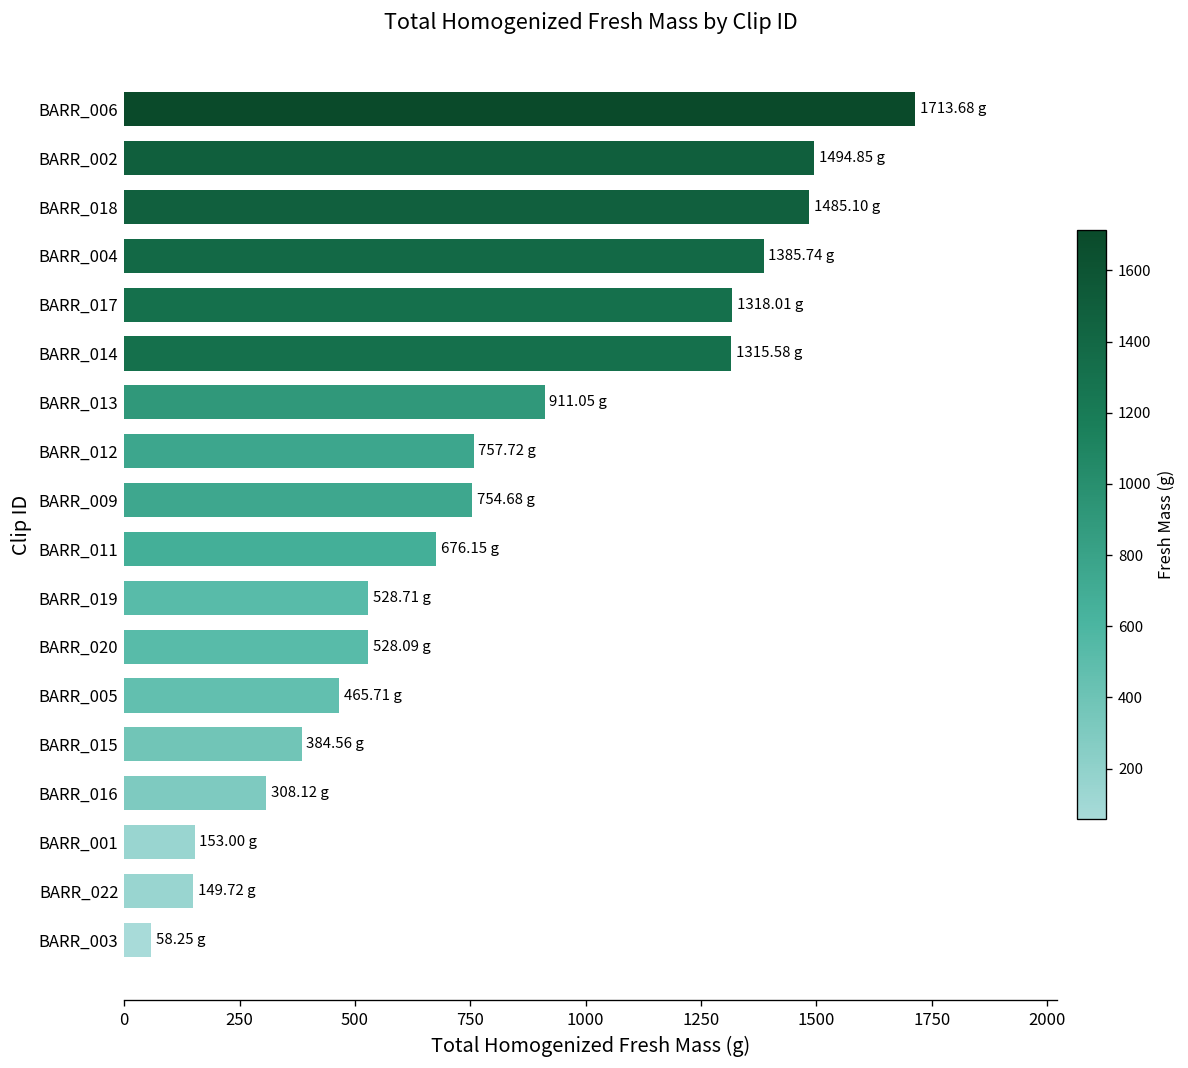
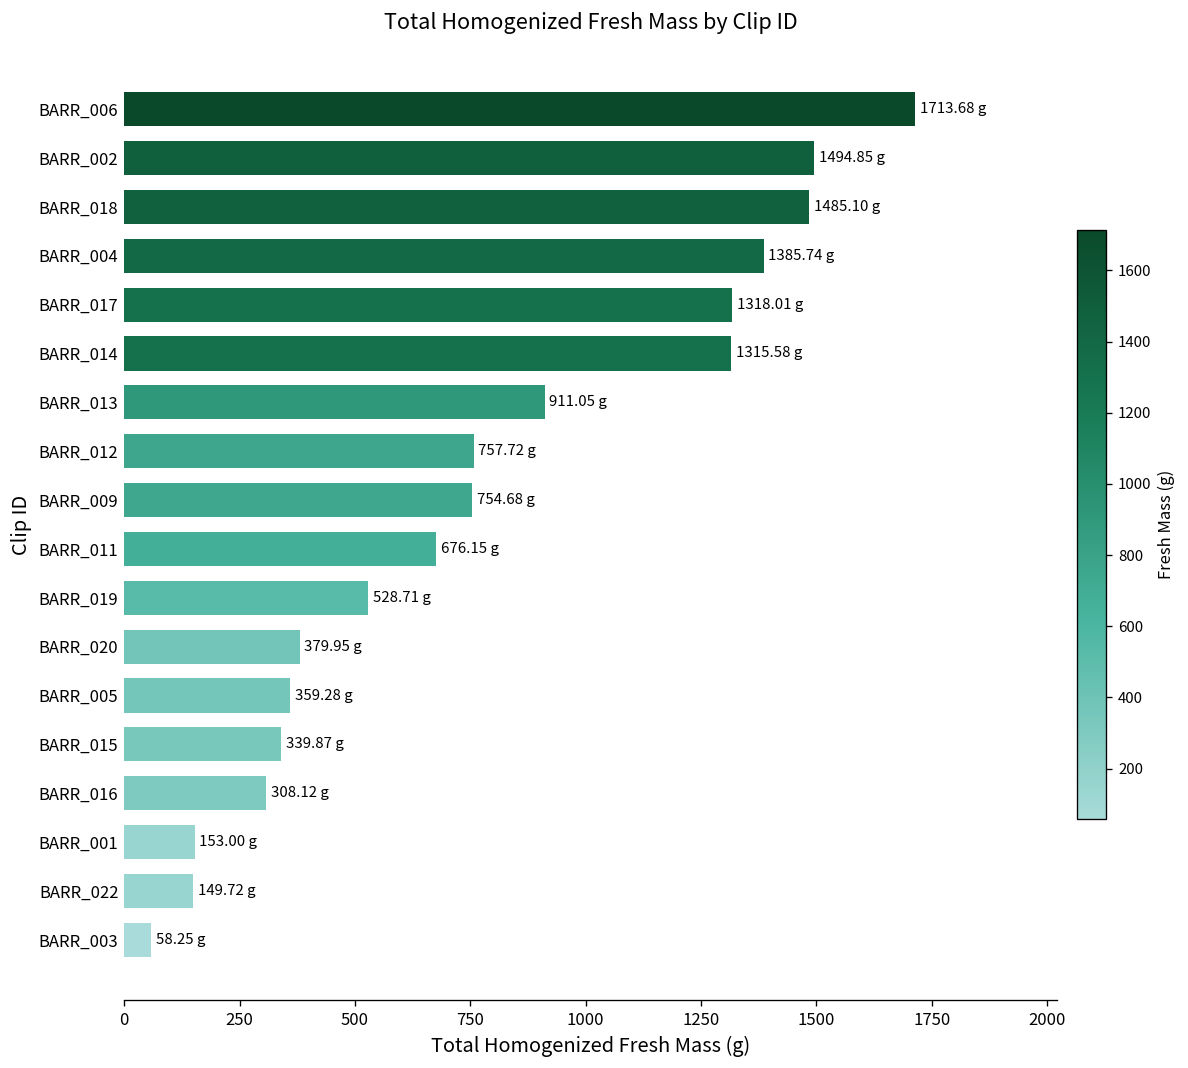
  {
    "BARR_006": 1713.68,
    "BARR_002": 1494.85,
    "BARR_018": 1485.10,
    "BARR_004": 1385.74,
    "BARR_017": 1318.01,
    "BARR_014": 1315.58,
    "BARR_013": 911.05,
    "BARR_012": 757.72,
    "BARR_009": 754.68,
    "BARR_011": 676.15,
    "BARR_019": 528.71,
-   "BARR_020": 528.09,
-   "BARR_005": 465.71,
-   "BARR_015": 384.56,
+   "BARR_020": 379.95,
+   "BARR_005": 359.28,
+   "BARR_015": 339.87,
    "BARR_016": 308.12,
    "BARR_001": 153.00,
    "BARR_022": 149.72,
    "BARR_003": 58.25
  }
